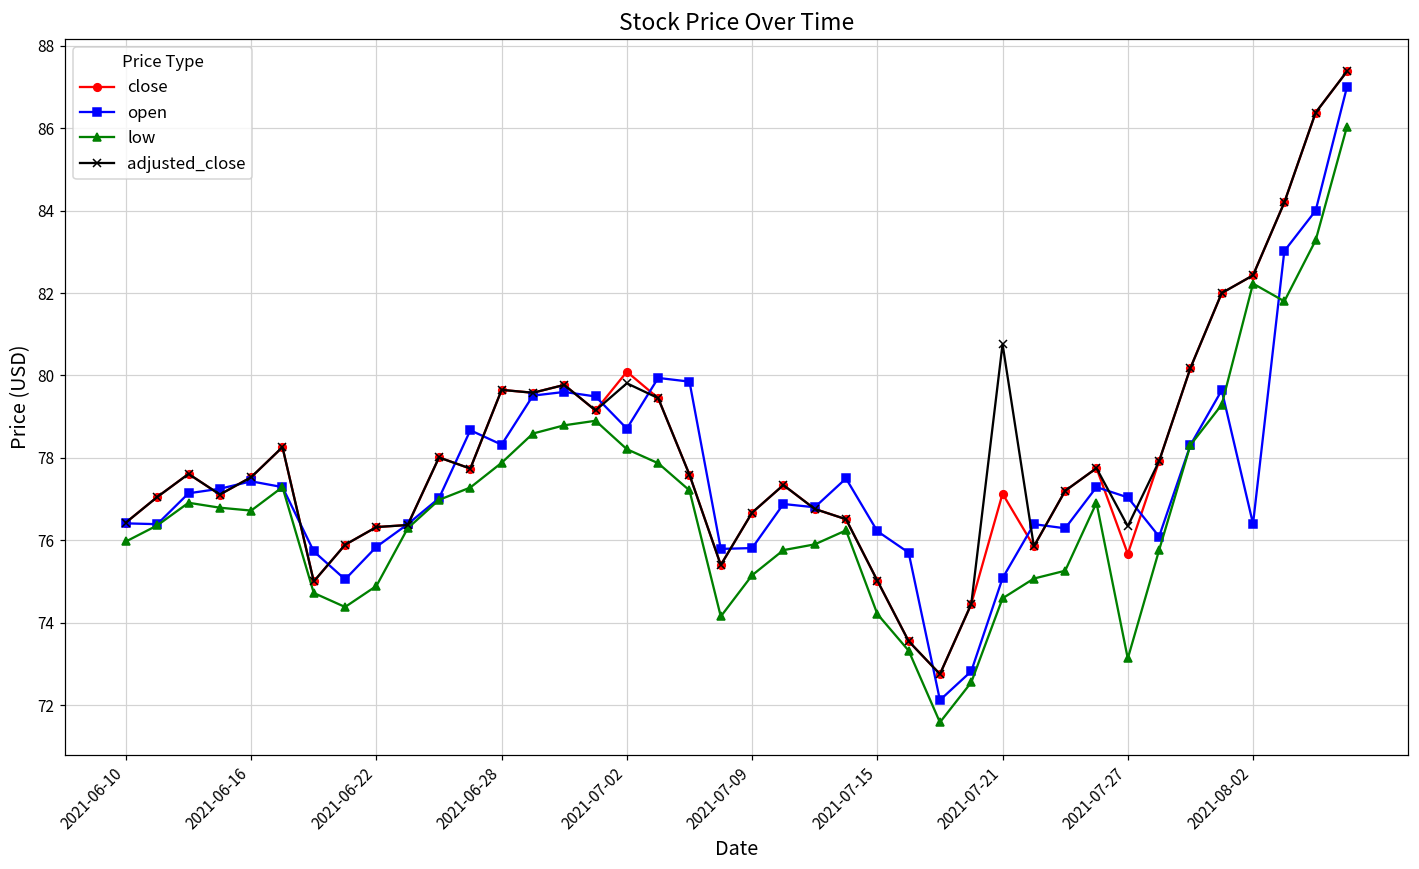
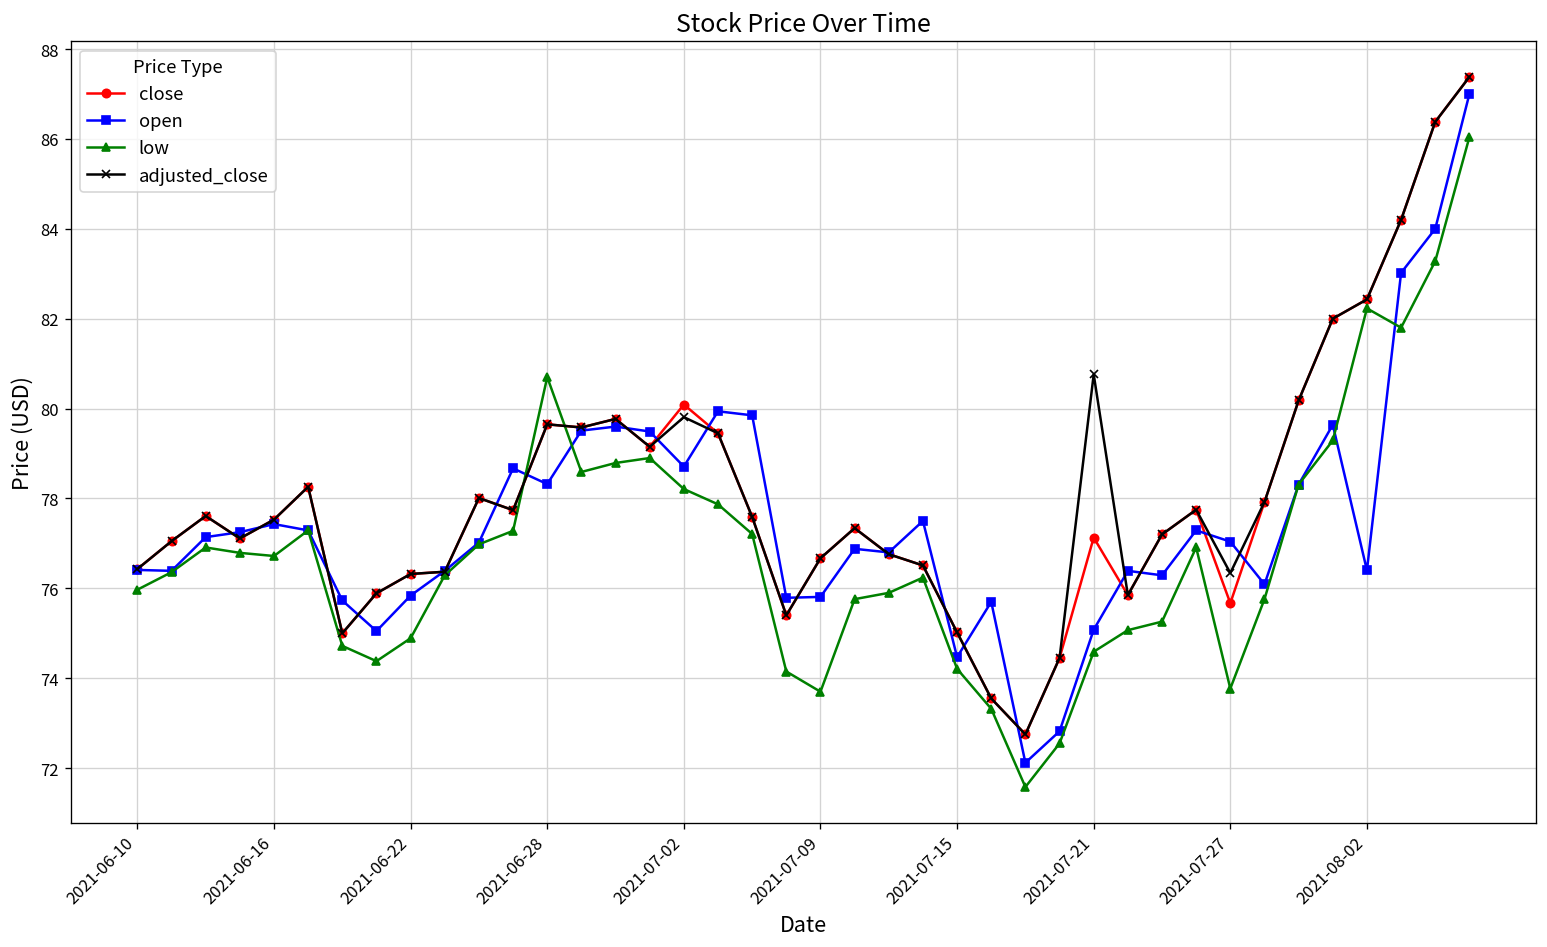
  {
    "close": {
      "2021-07-02": 80.1,
      "2021-07-21": 77.1,
      "2021-07-27": 75.7
    },
    "open": {
      "2021-06-16": 77.4,
      "2021-06-22": 75.8,
      "2021-06-28": 78.3,
      "2021-07-02": 78.7,
      "2021-07-09": 75.8,
-     "2021-07-15": 76.2,
+     "2021-07-15": 74.5,
      "2021-07-21": 75.1,
      "2021-07-27": 77.0,
      "2021-08-02": 76.4
    },
    "low": {
      "2021-06-10": 76.0,
      "2021-06-16": 76.7,
      "2021-06-22": 74.9,
-     "2021-06-28": 77.9,
+     "2021-06-28": 80.7,
      "2021-07-02": 78.2,
-     "2021-07-09": 75.2,
+     "2021-07-09": 73.7,
      "2021-07-15": 74.2,
      "2021-07-21": 74.6,
-     "2021-07-27": 73.1,
+     "2021-07-27": 73.8,
      "2021-08-02": 82.2
    },
    "adjusted_close": {
      "2021-07-02": 79.8,
      "2021-07-21": 80.8,
      "2021-07-27": 76.3
    }
  }
